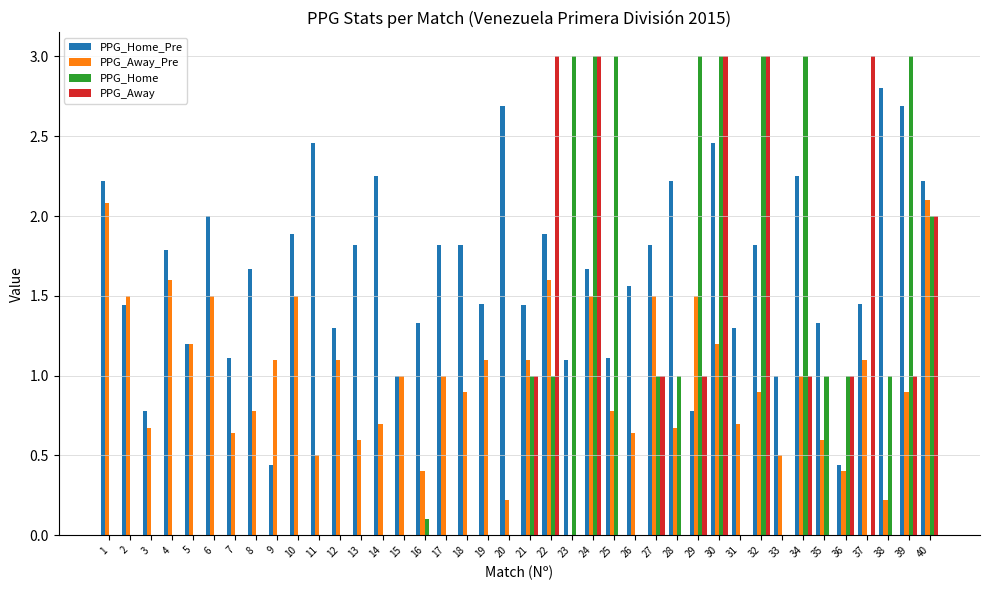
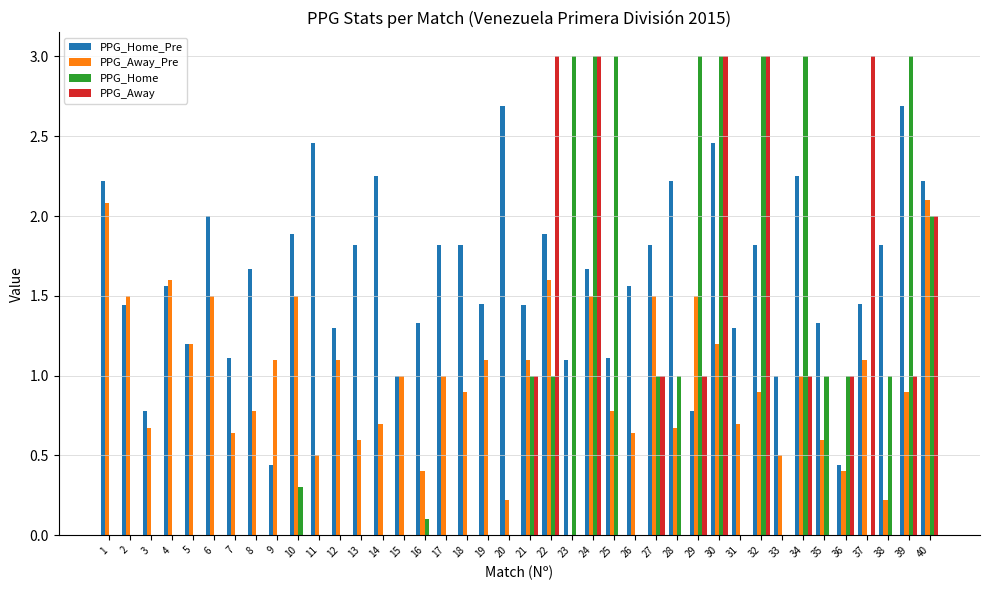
  {
    "PPG_Home_Pre": {
      "1": 2.22,
      "2": 1.44,
      "3": 0.78,
-     "4": 1.79,
+     "4": 1.56,
      "5": 1.20,
      "6": 2.00,
      "7": 1.11,
      "8": 1.67,
      "9": 0.44,
      "10": 1.89,
      "11": 2.46,
      "12": 1.30,
      "13": 1.82,
      "14": 2.25,
      "15": 1.00,
      "16": 1.33,
      "17": 1.82,
      "18": 1.82,
      "19": 1.45,
      "20": 2.69,
      "21": 1.44,
      "22": 1.89,
      "23": 1.10,
      "24": 1.67,
      "25": 1.11,
      "26": 1.56,
      "27": 1.82,
      "28": 2.22,
      "29": 0.78,
      "30": 2.46,
      "31": 1.30,
      "32": 1.82,
      "33": 1.00,
      "34": 2.25,
      "35": 1.33,
      "36": 0.44,
      "37": 1.45,
-     "38": 2.80,
+     "38": 1.82,
      "39": 2.69,
      "40": 2.22
    },
    "PPG_Away_Pre": {
      "1": 2.08,
      "2": 1.50,
      "3": 0.67,
      "4": 1.60,
      "5": 1.20,
      "6": 1.50,
      "7": 0.64,
      "8": 0.78,
      "9": 1.10,
      "10": 1.50,
      "11": 0.50,
      "12": 1.10,
      "13": 0.60,
      "14": 0.70,
      "15": 1.00,
      "16": 0.40,
      "17": 1.00,
      "18": 0.90,
      "19": 1.10,
      "20": 0.22,
      "21": 1.10,
      "22": 1.60,
      "23": 0.00,
      "24": 1.50,
      "25": 0.78,
      "26": 0.64,
      "27": 1.50,
      "28": 0.67,
      "29": 1.50,
      "30": 1.20,
      "31": 0.70,
      "32": 0.90,
      "33": 0.50,
      "34": 1.00,
      "35": 0.60,
      "36": 0.40,
      "37": 1.10,
      "38": 0.22,
      "39": 0.90,
      "40": 2.10
    },
    "PPG_Home": {
      "1": 0.0,
      "2": 0.0,
      "3": 0.0,
      "4": 0.0,
      "5": 0.0,
      "6": 0.0,
      "7": 0.0,
      "8": 0.0,
      "9": 0.0,
-     "10": 0.0,
+     "10": 0.3,
      "11": 0.0,
      "12": 0.0,
      "13": 0.0,
      "14": 0.0,
      "15": 0.0,
      "16": 0.1,
      "17": 0.0,
      "18": 0.0,
      "19": 0.0,
      "20": 0.0,
      "21": 1.0,
      "22": 1.0,
      "23": 3.0,
      "24": 3.0,
      "25": 3.0,
      "26": 0.0,
      "27": 1.0,
      "28": 1.0,
      "29": 3.0,
      "30": 3.0,
      "31": 0.0,
      "32": 3.0,
      "33": 0.0,
      "34": 3.0,
      "35": 1.0,
      "36": 1.0,
      "37": 0.0,
      "38": 1.0,
      "39": 3.0,
      "40": 2.0
    },
    "PPG_Away": {
      "1": 0.00,
      "2": 0.00,
      "3": 0.00,
      "4": 0.00,
      "5": 0.00,
      "6": 0.00,
      "7": 0.00,
      "8": 0.00,
      "9": 0.00,
      "10": 0.00,
      "11": 0.00,
      "12": 0.00,
      "13": 0.00,
      "14": 0.00,
      "15": 0.00,
      "16": 0.00,
      "17": 0.00,
      "18": 0.00,
      "19": 0.00,
      "20": 0.00,
      "21": 1.00,
      "22": 3.00,
      "23": 0.00,
      "24": 3.00,
      "25": 0.00,
      "26": 0.00,
      "27": 1.00,
      "28": 0.00,
      "29": 1.00,
      "30": 3.00,
      "31": 0.00,
      "32": 3.00,
      "33": 0.00,
      "34": 1.00,
      "35": 0.00,
      "36": 1.00,
      "37": 3.00,
      "38": 0.00,
      "39": 1.00,
      "40": 2.00
    }
  }
